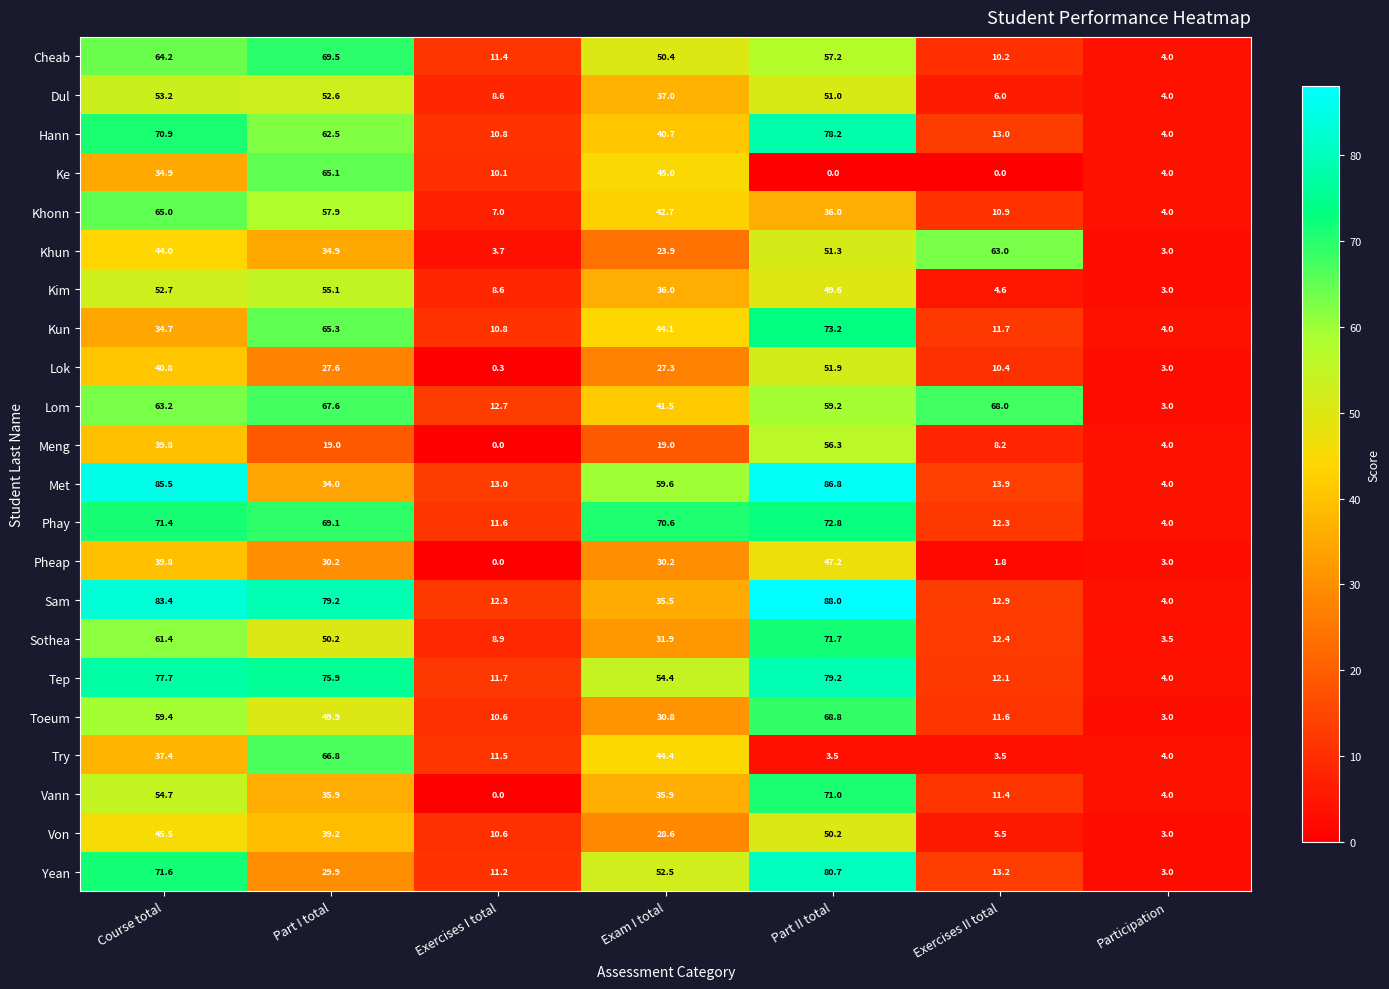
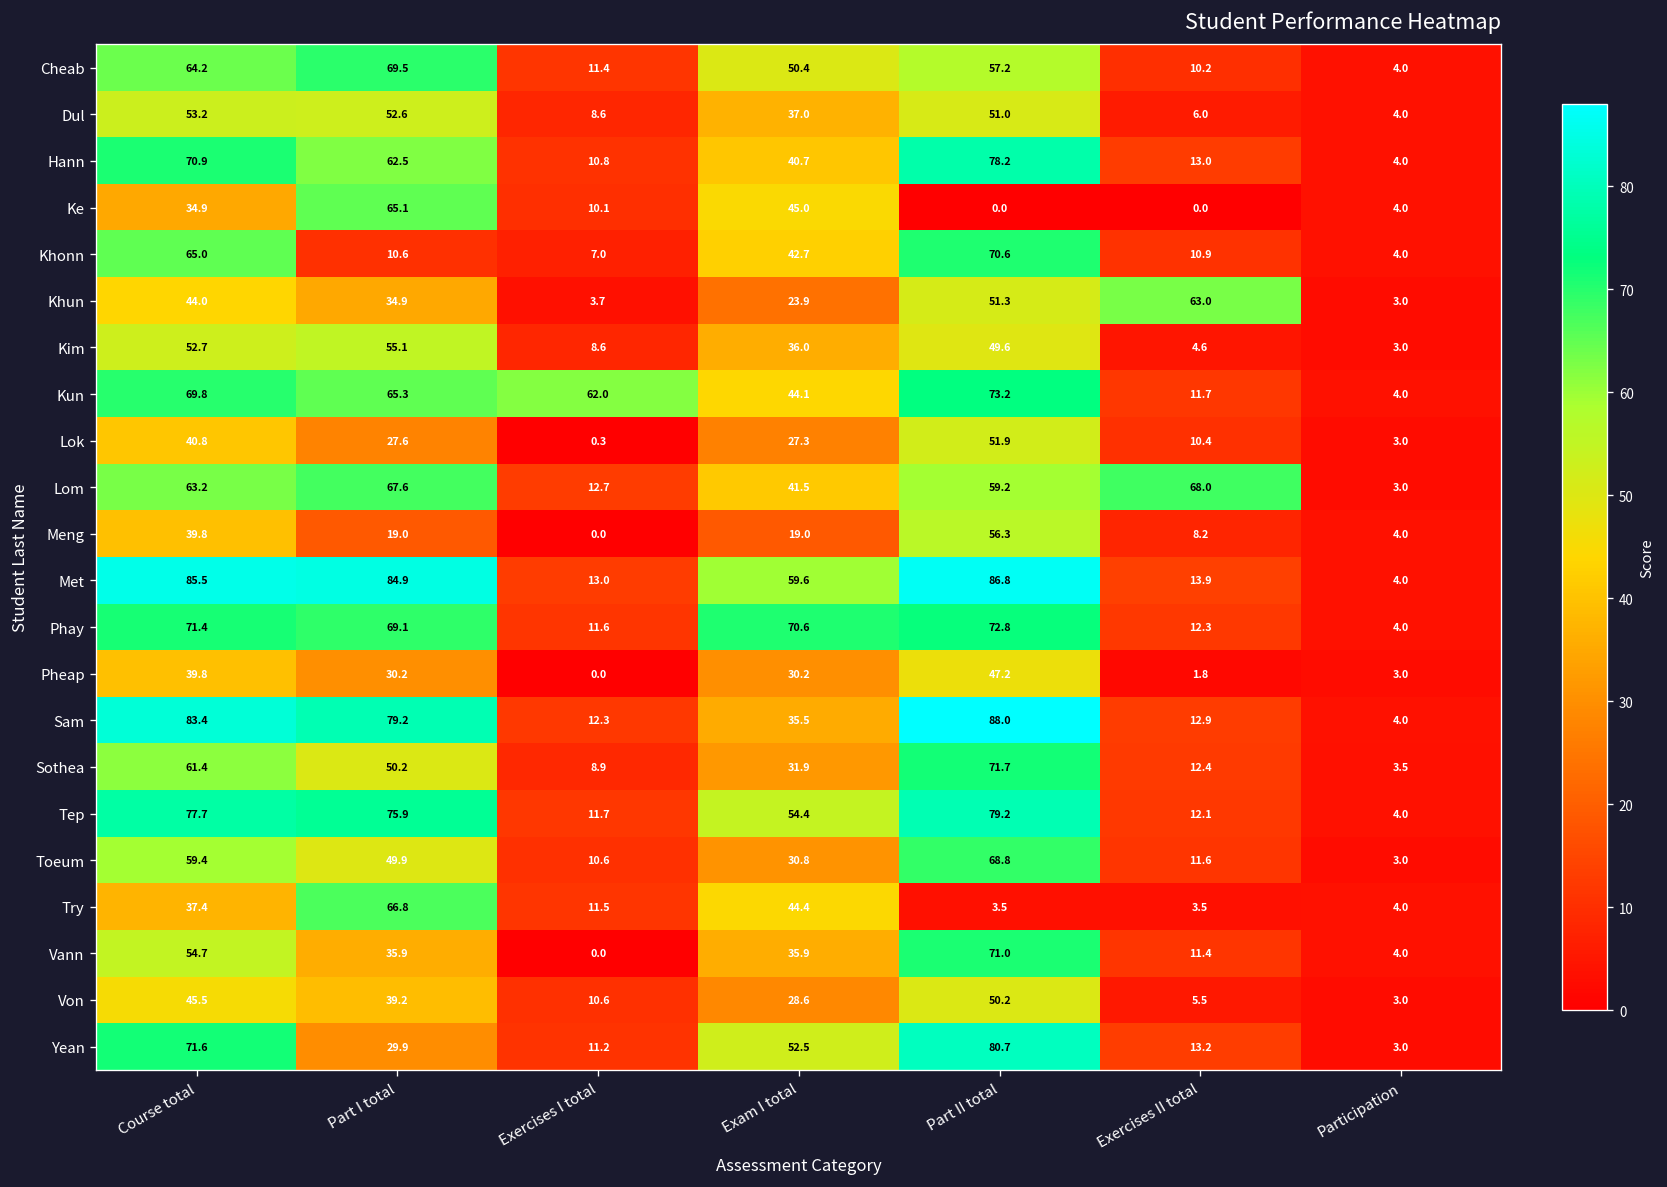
  {
    "Cheab": {
      "Course total": 64.2,
      "Part I total": 69.5,
      "Exercises I total": 11.4,
      "Exam I total": 50.4,
      "Part II total": 57.2,
      "Exercises II total": 10.2,
      "Participation": 4.0
    },
    "Dul": {
      "Course total": 53.2,
      "Part I total": 52.6,
      "Exercises I total": 8.6,
      "Exam I total": 37.0,
      "Part II total": 51.0,
      "Exercises II total": 6.0,
      "Participation": 4.0
    },
    "Hann": {
      "Course total": 70.9,
      "Part I total": 62.5,
      "Exercises I total": 10.8,
      "Exam I total": 40.7,
      "Part II total": 78.2,
      "Exercises II total": 13.0,
      "Participation": 4.0
    },
    "Ke": {
      "Course total": 34.9,
      "Part I total": 65.1,
      "Exercises I total": 10.1,
      "Exam I total": 45.0,
      "Part II total": 0.0,
      "Exercises II total": 0.0,
      "Participation": 4.0
    },
    "Khonn": {
      "Course total": 65.0,
-     "Part I total": 57.9,
+     "Part I total": 10.6,
      "Exercises I total": 7.0,
      "Exam I total": 42.7,
-     "Part II total": 36.0,
+     "Part II total": 70.6,
      "Exercises II total": 10.9,
      "Participation": 4.0
    },
    "Khun": {
      "Course total": 44.0,
      "Part I total": 34.9,
      "Exercises I total": 3.7,
      "Exam I total": 23.9,
      "Part II total": 51.3,
      "Exercises II total": 63.0,
      "Participation": 3.0
    },
    "Kim": {
      "Course total": 52.7,
      "Part I total": 55.1,
      "Exercises I total": 8.6,
      "Exam I total": 36.0,
      "Part II total": 49.6,
      "Exercises II total": 4.6,
      "Participation": 3.0
    },
    "Kun": {
-     "Course total": 34.7,
+     "Course total": 69.8,
      "Part I total": 65.3,
-     "Exercises I total": 10.8,
+     "Exercises I total": 62.0,
      "Exam I total": 44.1,
      "Part II total": 73.2,
      "Exercises II total": 11.7,
      "Participation": 4.0
    },
    "Lok": {
      "Course total": 40.8,
      "Part I total": 27.6,
      "Exercises I total": 0.3,
      "Exam I total": 27.3,
      "Part II total": 51.9,
      "Exercises II total": 10.4,
      "Participation": 3.0
    },
    "Lom": {
      "Course total": 63.2,
      "Part I total": 67.6,
      "Exercises I total": 12.7,
      "Exam I total": 41.5,
      "Part II total": 59.2,
      "Exercises II total": 68.0,
      "Participation": 3.0
    },
    "Meng": {
      "Course total": 39.8,
      "Part I total": 19.0,
      "Exercises I total": 0.0,
      "Exam I total": 19.0,
      "Part II total": 56.3,
      "Exercises II total": 8.2,
      "Participation": 4.0
    },
    "Met": {
      "Course total": 85.5,
-     "Part I total": 34.0,
+     "Part I total": 84.9,
      "Exercises I total": 13.0,
      "Exam I total": 59.6,
      "Part II total": 86.8,
      "Exercises II total": 13.9,
      "Participation": 4.0
    },
    "Phay": {
      "Course total": 71.4,
      "Part I total": 69.1,
      "Exercises I total": 11.6,
      "Exam I total": 70.6,
      "Part II total": 72.8,
      "Exercises II total": 12.3,
      "Participation": 4.0
    },
    "Pheap": {
      "Course total": 39.8,
      "Part I total": 30.2,
      "Exercises I total": 0.0,
      "Exam I total": 30.2,
      "Part II total": 47.2,
      "Exercises II total": 1.8,
      "Participation": 3.0
    },
    "Sam": {
      "Course total": 83.4,
      "Part I total": 79.2,
      "Exercises I total": 12.3,
      "Exam I total": 35.5,
      "Part II total": 88.0,
      "Exercises II total": 12.9,
      "Participation": 4.0
    },
    "Sothea": {
      "Course total": 61.4,
      "Part I total": 50.2,
      "Exercises I total": 8.9,
      "Exam I total": 31.9,
      "Part II total": 71.7,
      "Exercises II total": 12.4,
      "Participation": 3.5
    },
    "Tep": {
      "Course total": 77.7,
      "Part I total": 75.9,
      "Exercises I total": 11.7,
      "Exam I total": 54.4,
      "Part II total": 79.2,
      "Exercises II total": 12.1,
      "Participation": 4.0
    },
    "Toeum": {
      "Course total": 59.4,
      "Part I total": 49.9,
      "Exercises I total": 10.6,
      "Exam I total": 30.8,
      "Part II total": 68.8,
      "Exercises II total": 11.6,
      "Participation": 3.0
    },
    "Try": {
      "Course total": 37.4,
      "Part I total": 66.8,
      "Exercises I total": 11.5,
      "Exam I total": 44.4,
      "Part II total": 3.5,
      "Exercises II total": 3.5,
      "Participation": 4.0
    },
    "Vann": {
      "Course total": 54.7,
      "Part I total": 35.9,
      "Exercises I total": 0.0,
      "Exam I total": 35.9,
      "Part II total": 71.0,
      "Exercises II total": 11.4,
      "Participation": 4.0
    },
    "Von": {
      "Course total": 45.5,
      "Part I total": 39.2,
      "Exercises I total": 10.6,
      "Exam I total": 28.6,
      "Part II total": 50.2,
      "Exercises II total": 5.5,
      "Participation": 3.0
    },
    "Yean": {
      "Course total": 71.6,
      "Part I total": 29.9,
      "Exercises I total": 11.2,
      "Exam I total": 52.5,
      "Part II total": 80.7,
      "Exercises II total": 13.2,
      "Participation": 3.0
    }
  }
